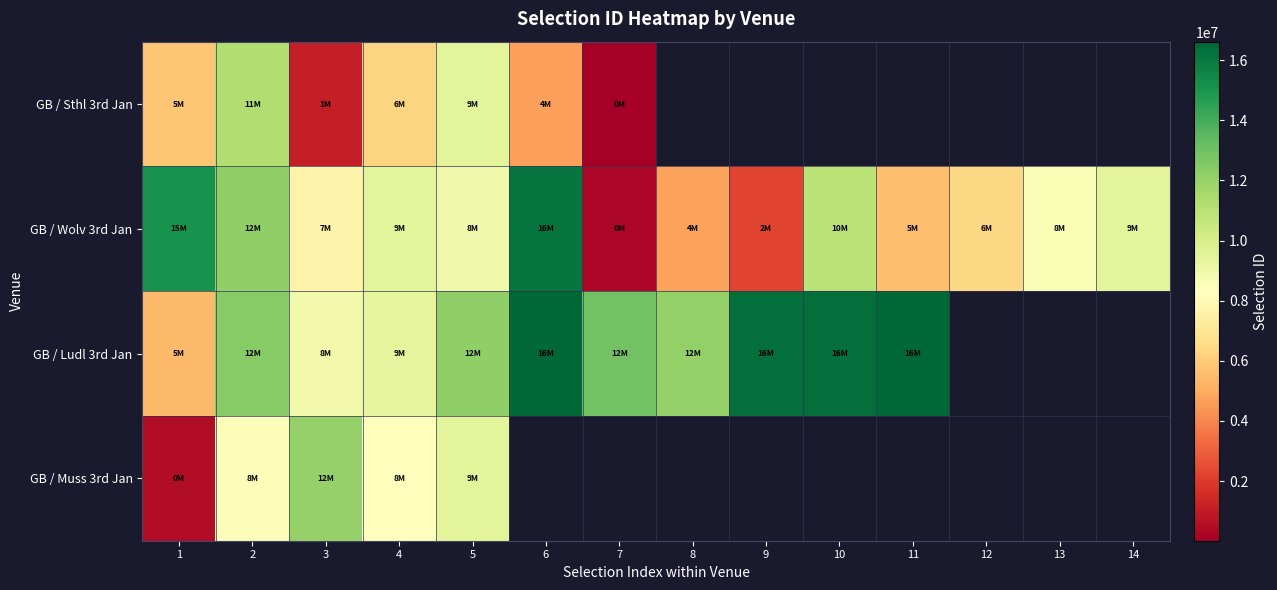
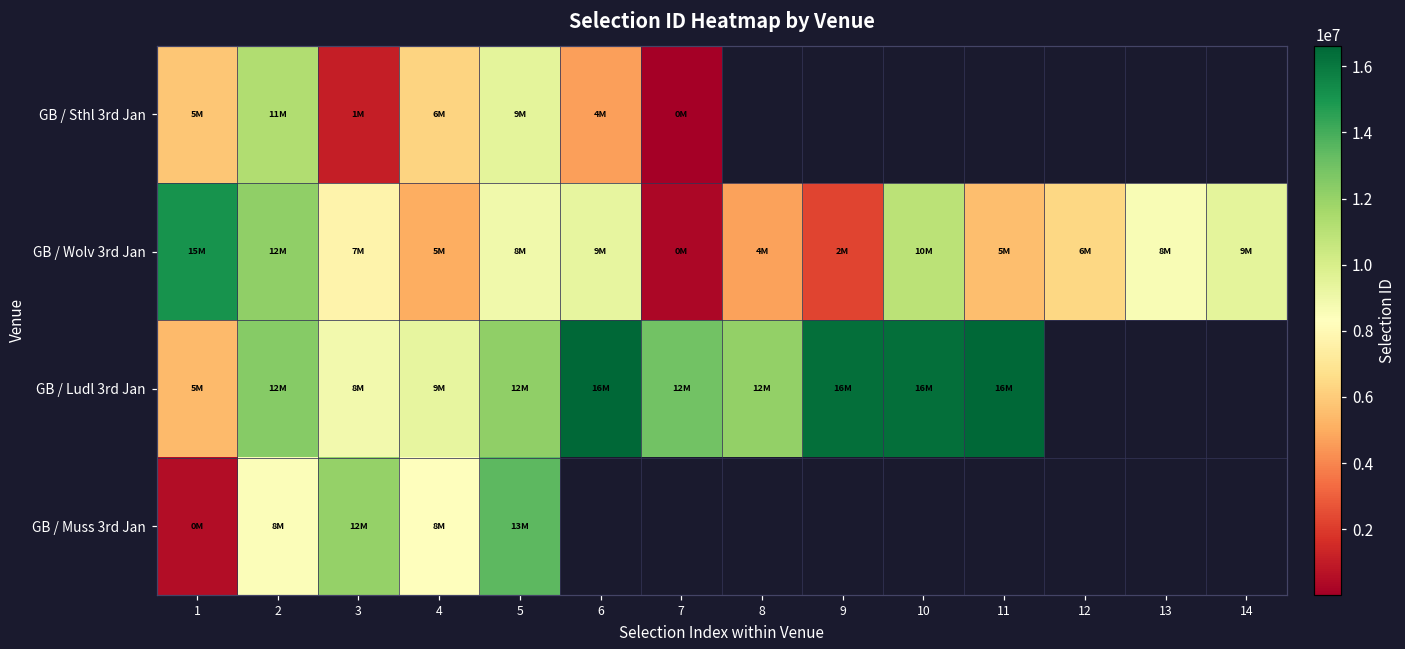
  {
    "GB / Sthl 3rd Jan": {
      "1": "5M",
      "2": "11M",
      "3": "1M",
      "4": "6M",
      "5": "9M",
      "6": "4M",
      "7": "0M"
    },
    "GB / Wolv 3rd Jan": {
      "1": "15M",
      "2": "12M",
      "3": "7M",
-     "4": "9M",
+     "4": "5M",
      "5": "8M",
-     "6": "16M",
+     "6": "9M",
      "7": "0M",
      "8": "4M",
      "9": "2M",
      "10": "10M",
      "11": "5M",
      "12": "6M",
      "13": "8M",
      "14": "9M"
    },
    "GB / Ludl 3rd Jan": {
      "1": "5M",
      "2": "12M",
      "3": "8M",
      "4": "9M",
      "5": "12M",
      "6": "16M",
      "7": "12M",
      "8": "12M",
      "9": "16M",
      "10": "16M",
      "11": "16M"
    },
    "GB / Muss 3rd Jan": {
      "1": "0M",
      "2": "8M",
      "3": "12M",
      "4": "8M",
-     "5": "9M"
+     "5": "13M"
    }
  }
